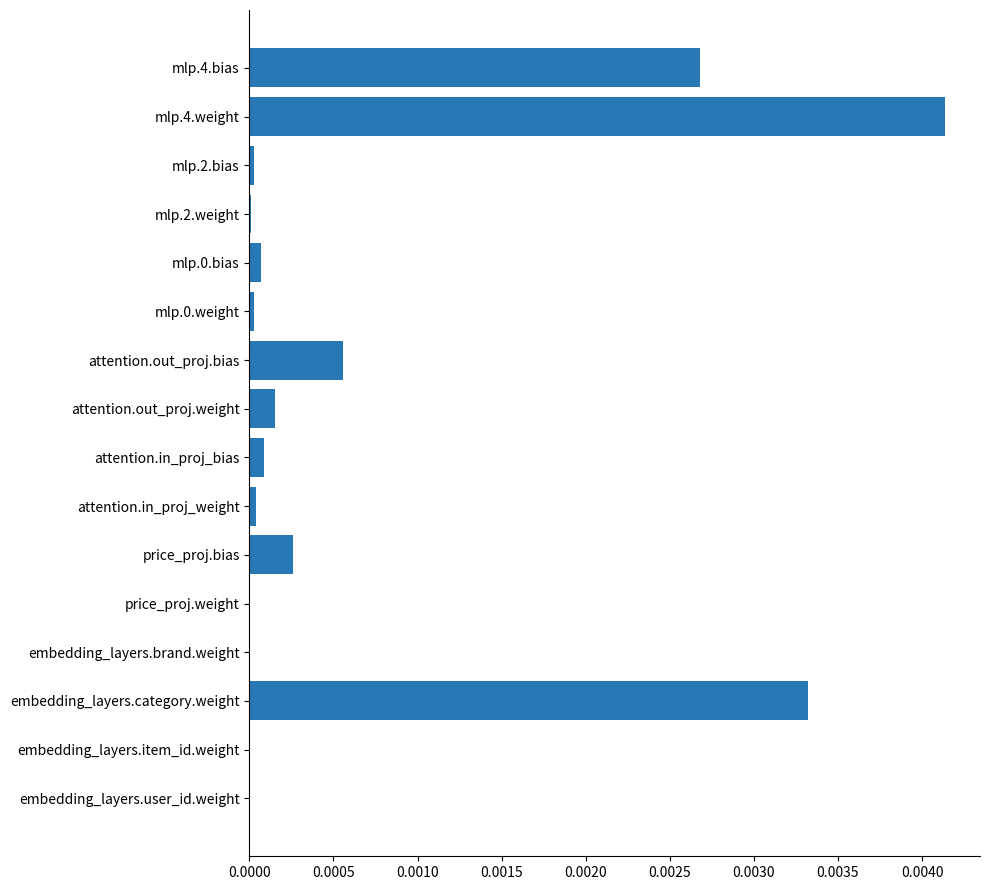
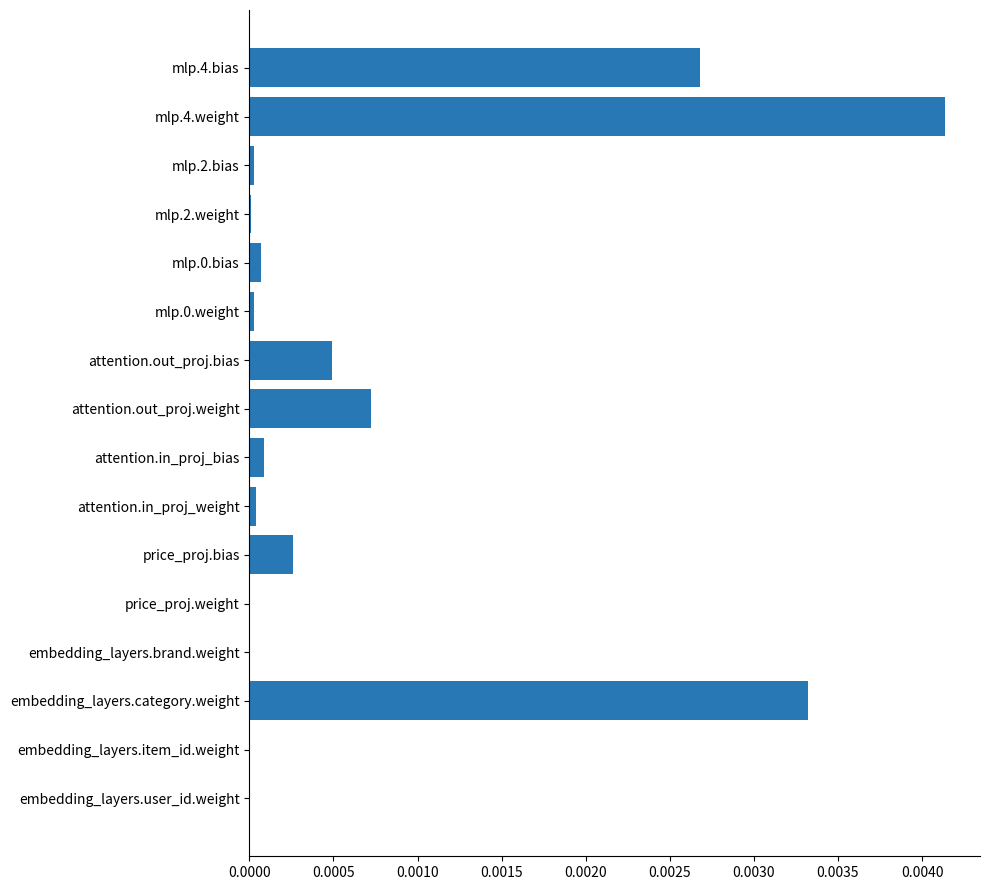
  {
    "mlp.4.bias": 0.00268,
    "mlp.4.weight": 0.00414,
    "mlp.2.bias": 0.00003,
    "mlp.0.bias": 0.00007,
    "mlp.0.weight": 0.00003,
-   "attention.out_proj.bias": 0.00056,
-   "attention.out_proj.weight": 0.00015,
+   "attention.out_proj.bias": 0.00049,
+   "attention.out_proj.weight": 0.00072,
    "attention.in_proj_bias": 0.00009,
    "attention.in_proj_weight": 0.00004,
    "price_proj.bias": 0.00026,
    "embedding_layers.category.weight": 0.00332
  }
